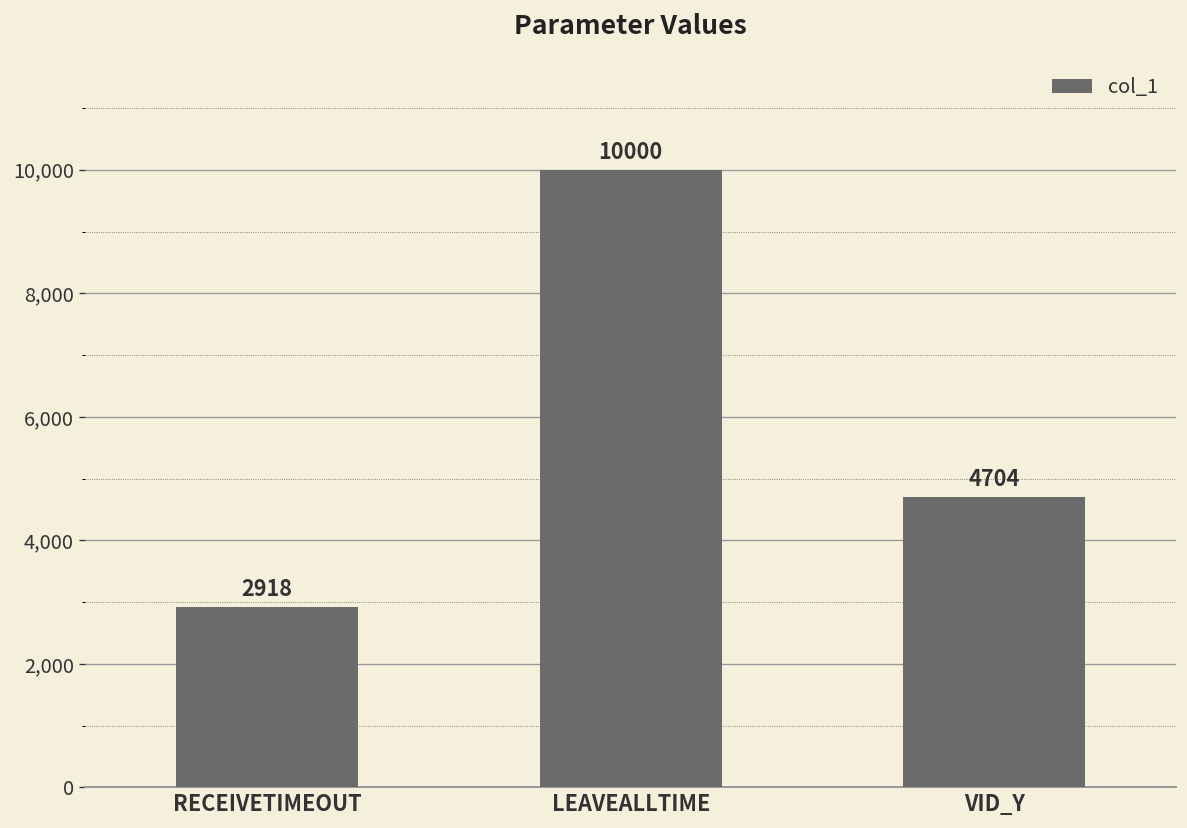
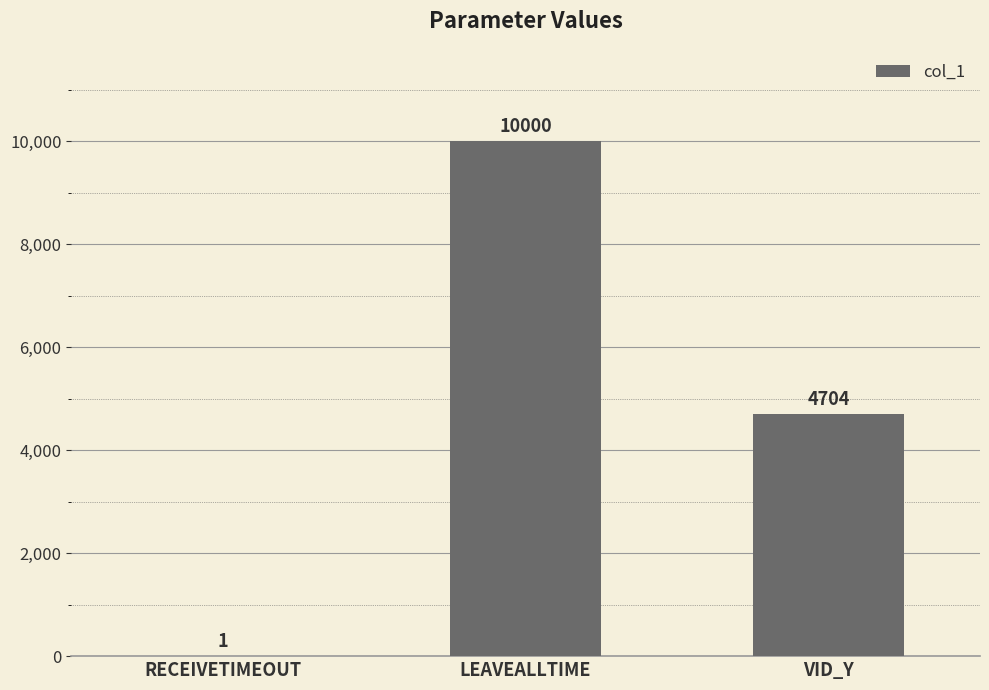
  {
-   "RECEIVETIMEOUT": 2918,
+   "RECEIVETIMEOUT": 1,
    "LEAVEALLTIME": 10000,
    "VID_Y": 4704
  }
